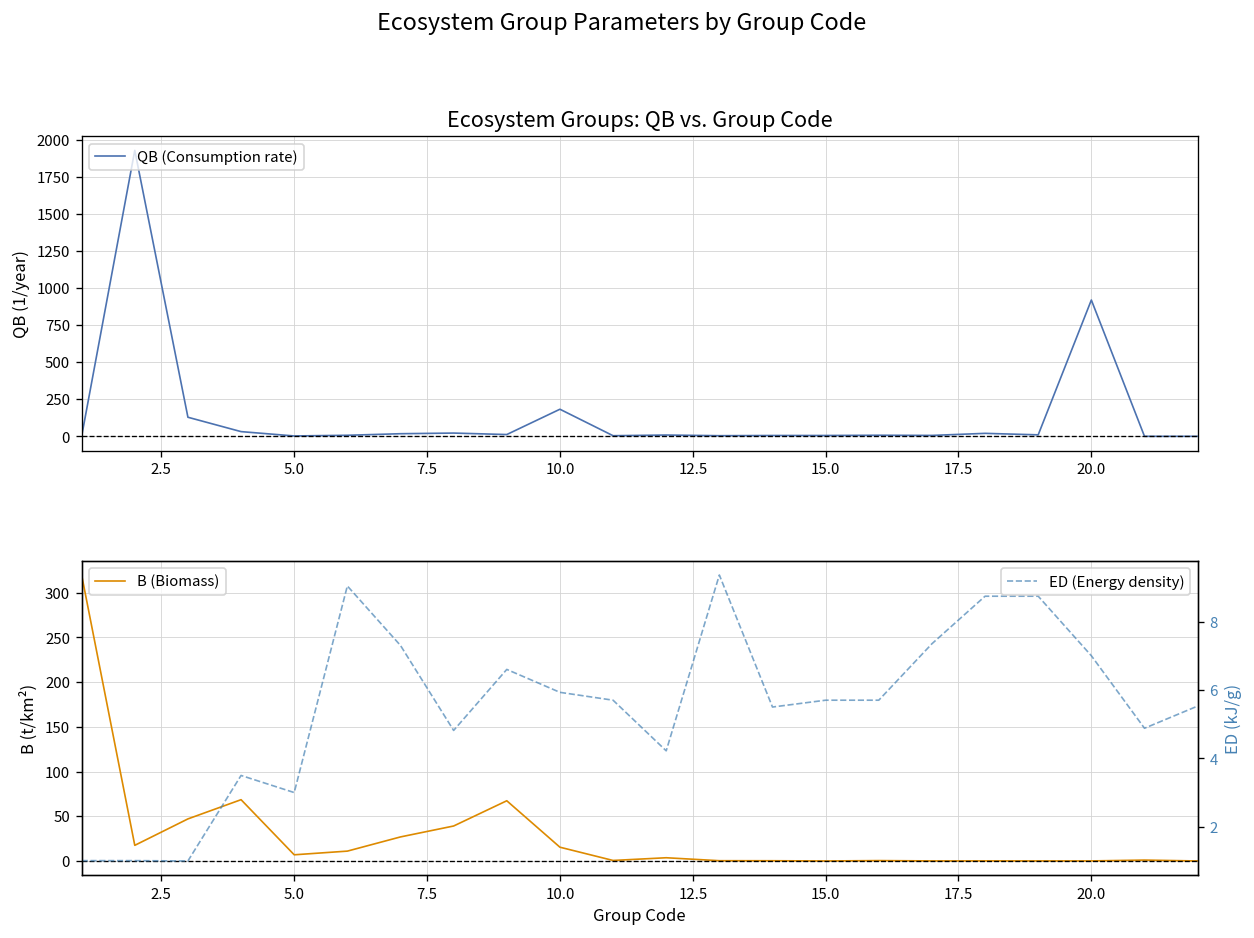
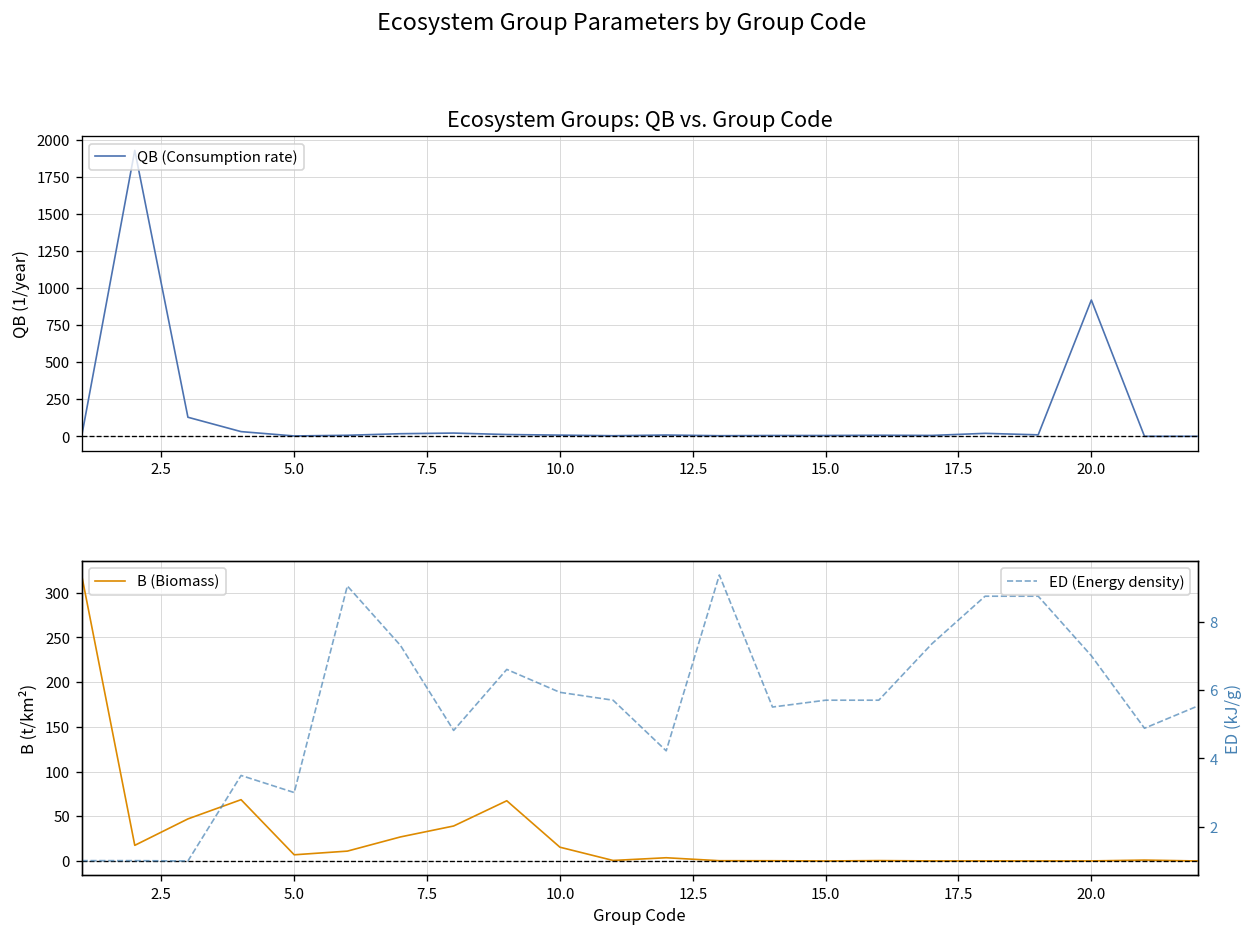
  {
    "Ecosystem Groups: QB vs. Group Code": {
      "5.0": 0,
-     "10.0": 180,
+     "10.0": 10,
      "15.0": 10,
      "20.0": 920
    }
  }
